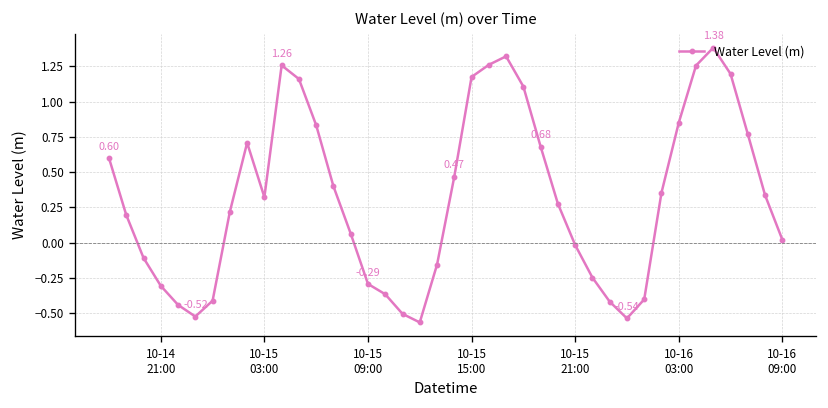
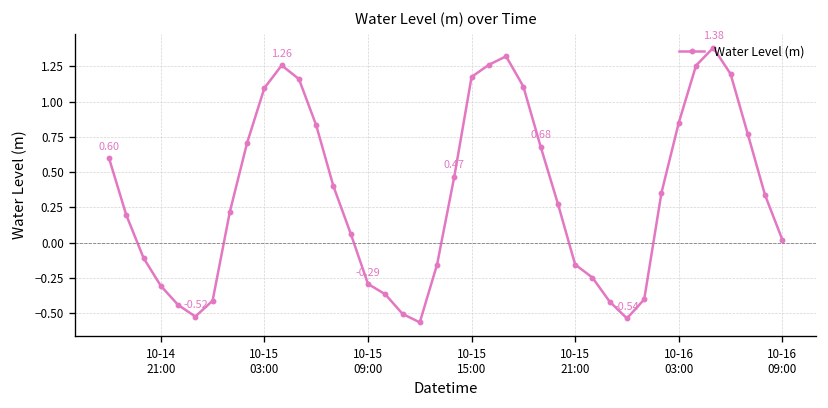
  {
    "10-14 21:00": -0.31,
-   "10-15 03:00": 0.32,
+   "10-15 03:00": 1.10,
    "10-15 15:00": 1.17,
-   "10-15 21:00": -0.02,
+   "10-15 21:00": -0.16,
    "10-16 03:00": 0.85,
    "10-16 09:00": 0.02
  }
